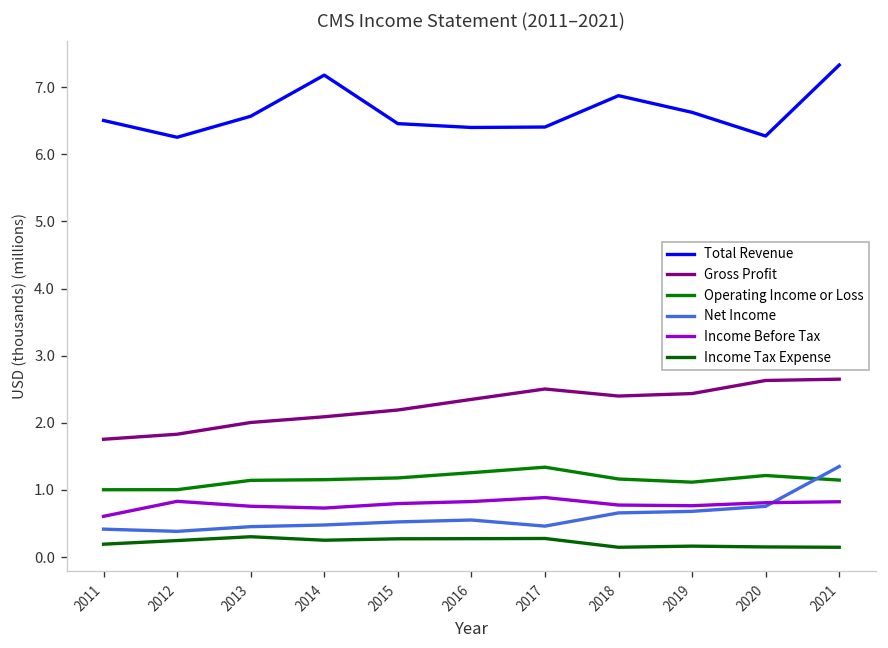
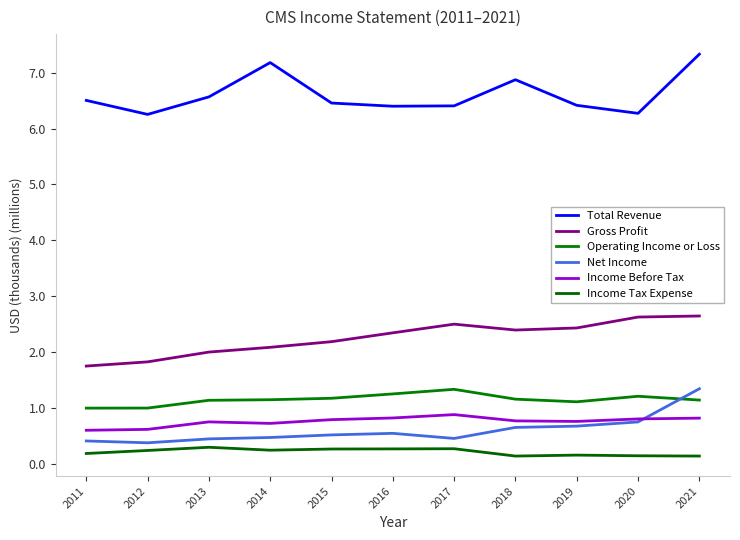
  {
    "Total Revenue": {
      "2011": 6.5,
      "2012": 6.3,
      "2013": 6.6,
      "2014": 7.2,
      "2015": 6.5,
      "2016": 6.4,
      "2017": 6.4,
      "2018": 6.9,
-     "2019": 6.6,
+     "2019": 6.4,
      "2020": 6.3,
      "2021": 7.3
    },
    "Gross Profit": {
      "2011": 1.8,
      "2012": 1.8,
      "2013": 2.0,
      "2014": 2.1,
      "2015": 2.2,
      "2016": 2.3,
      "2017": 2.5,
      "2018": 2.4,
      "2019": 2.4,
      "2020": 2.6,
      "2021": 2.6
    },
    "Net Income": {
      "2011": 0.4,
      "2012": 0.4,
      "2013": 0.5,
      "2014": 0.5,
      "2015": 0.5,
      "2016": 0.6,
      "2017": 0.5,
      "2018": 0.7,
      "2019": 0.7,
      "2020": 0.8,
      "2021": 1.3
    },
    "Income Before Tax": {
      "2011": 0.6,
-     "2012": 0.8,
+     "2012": 0.6,
      "2013": 0.8,
      "2014": 0.7,
      "2015": 0.8,
      "2016": 0.8,
      "2017": 0.9,
      "2018": 0.8,
      "2019": 0.8,
      "2020": 0.8,
      "2021": 0.8
    }
  }
